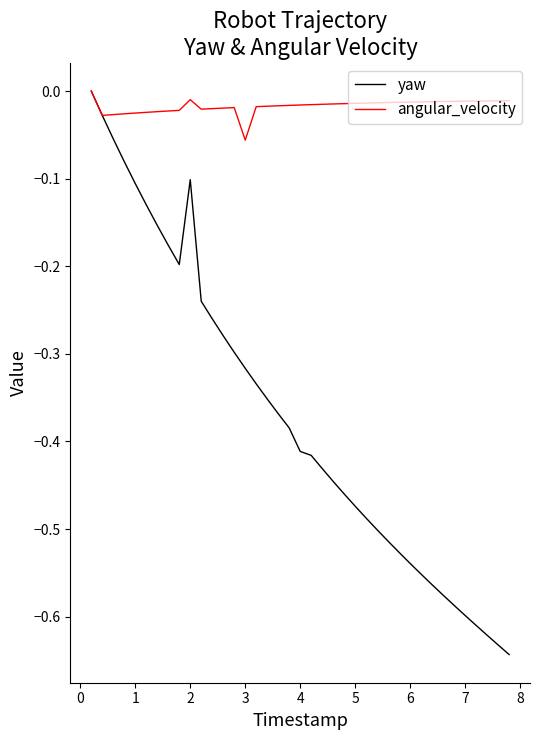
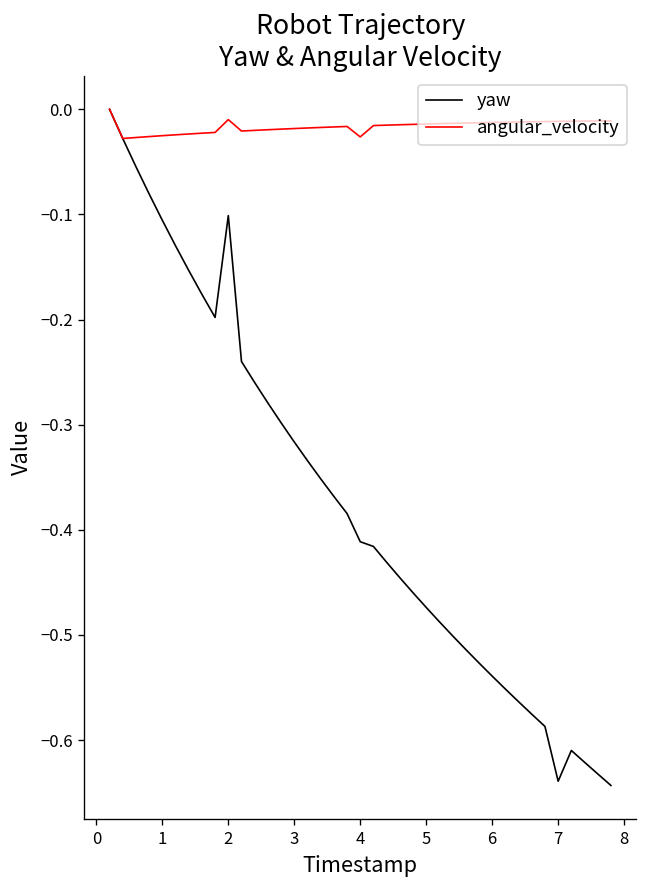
  {
    "yaw": {
      "1": -0.11,
      "2": -0.10,
      "3": -0.32,
      "4": -0.41,
      "5": -0.47,
      "6": -0.54,
-     "7": -0.60
+     "7": -0.64
    },
    "angular_velocity": {
      "1": -0.03,
      "2": -0.01,
-     "3": -0.06,
-     "4": -0.02
+     "3": -0.02,
+     "4": -0.03
    }
  }
